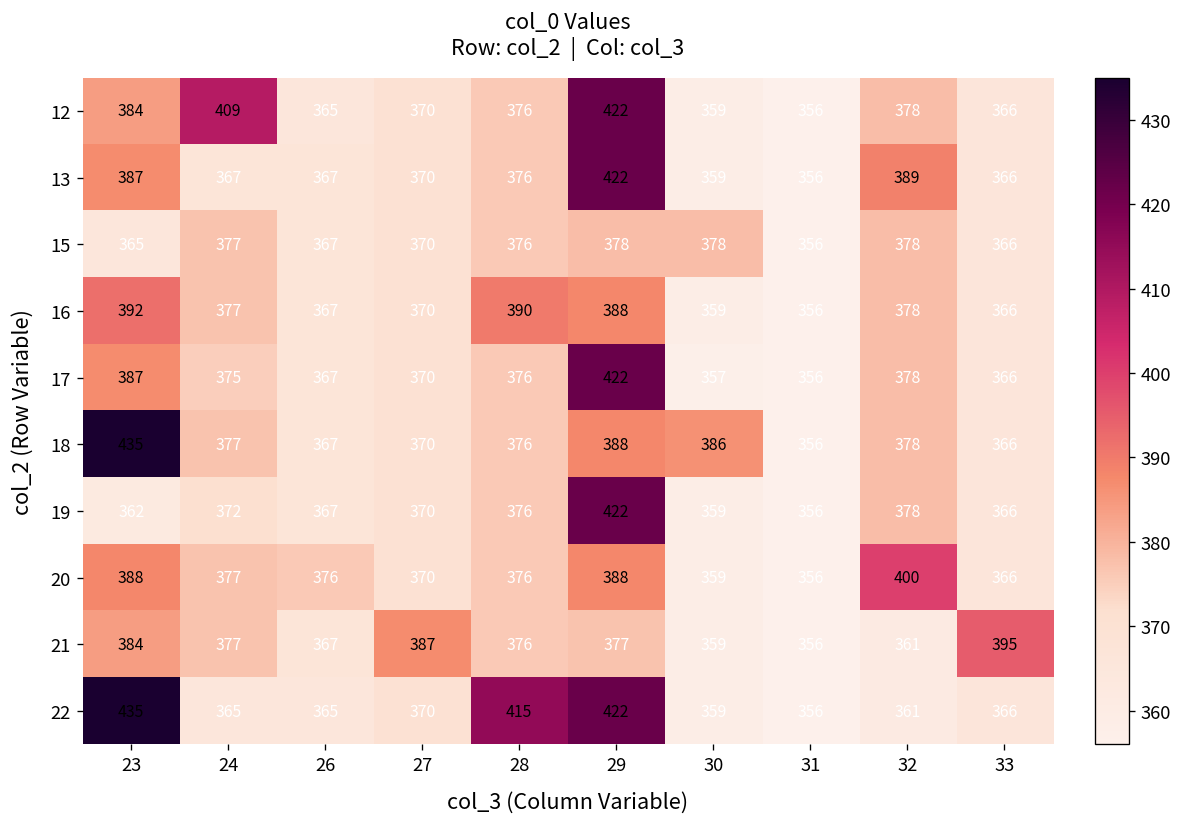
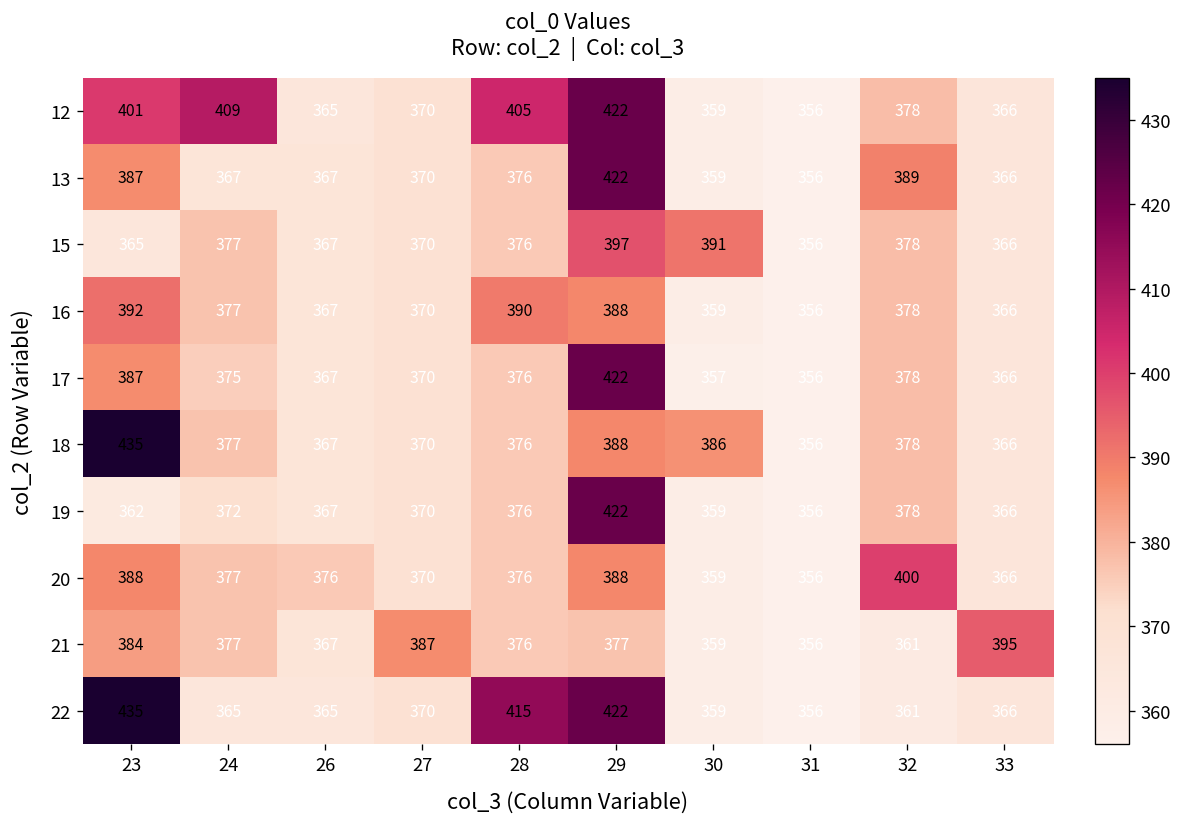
  {
    "12": {
-     "23": 384,
+     "23": 401,
      "24": 409,
-     "28": 376,
+     "28": 405,
      "29": 422,
      "32": 378
    },
    "13": {
      "23": 387,
      "28": 376,
      "29": 422,
      "32": 389
    },
    "15": {
      "24": 377,
      "28": 376,
-     "29": 378,
-     "30": 378,
+     "29": 397,
+     "30": 391,
      "32": 378
    },
    "16": {
      "23": 392,
      "24": 377,
      "28": 390,
      "29": 388,
      "32": 378
    },
    "17": {
      "23": 387,
      "24": 375,
      "28": 376,
      "29": 422,
      "32": 378
    },
    "18": {
      "23": 435,
      "24": 377,
      "28": 376,
      "29": 388,
      "30": 386,
      "32": 378
    },
    "19": {
      "28": 376,
      "29": 422,
      "32": 378
    },
    "20": {
      "23": 388,
      "24": 377,
      "26": 376,
      "28": 376,
      "29": 388,
      "32": 400
    },
    "21": {
      "23": 384,
      "24": 377,
      "27": 387,
      "28": 376,
      "29": 377,
      "33": 395
    },
    "22": {
      "23": 435,
      "28": 415,
      "29": 422
    }
  }
